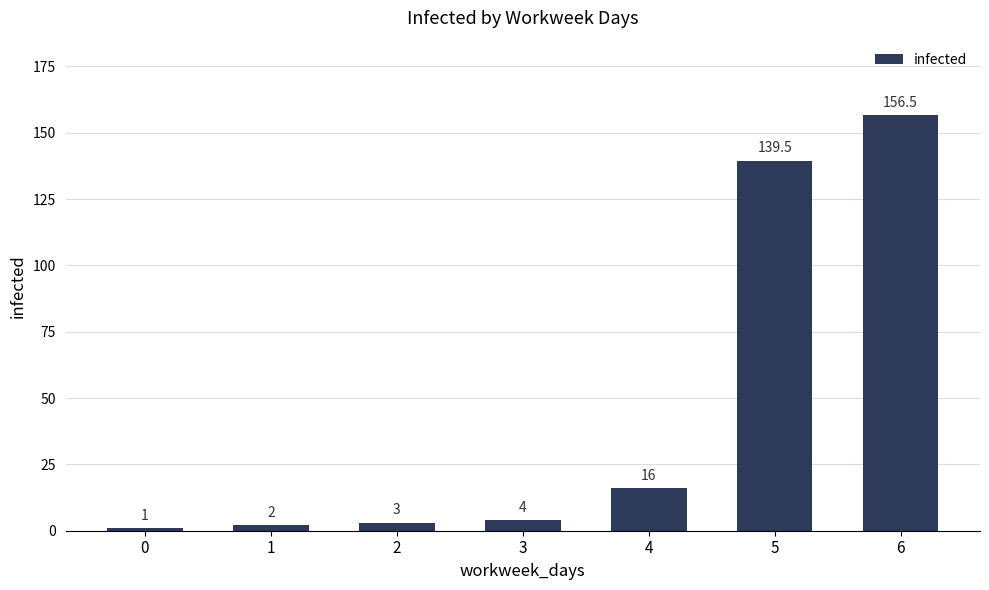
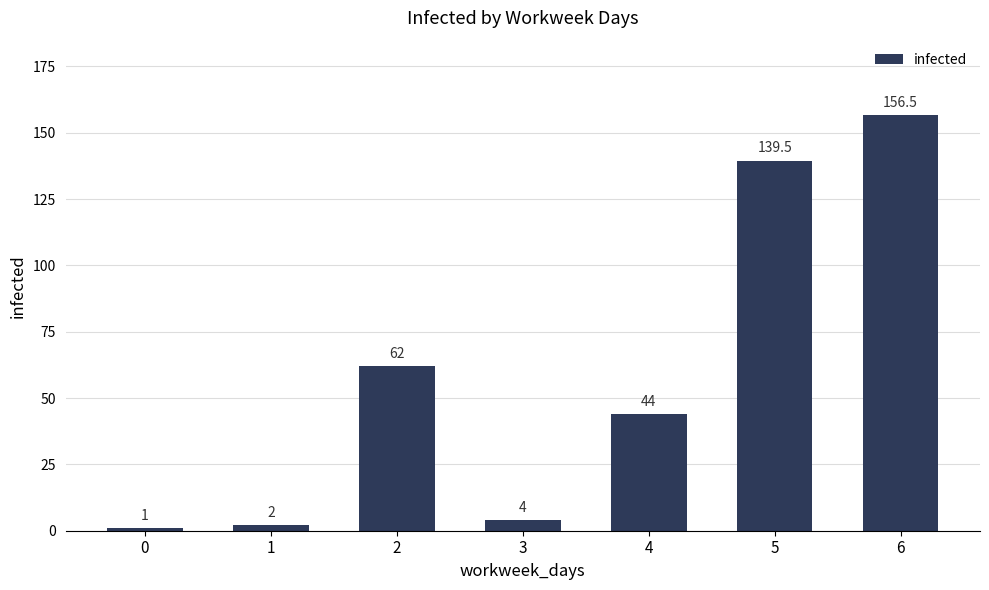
  {
    "0": 1,
    "1": 2,
-   "2": 3,
+   "2": 62,
    "3": 4,
-   "4": 16,
+   "4": 44,
    "5": 139.5,
    "6": 156.5
  }
